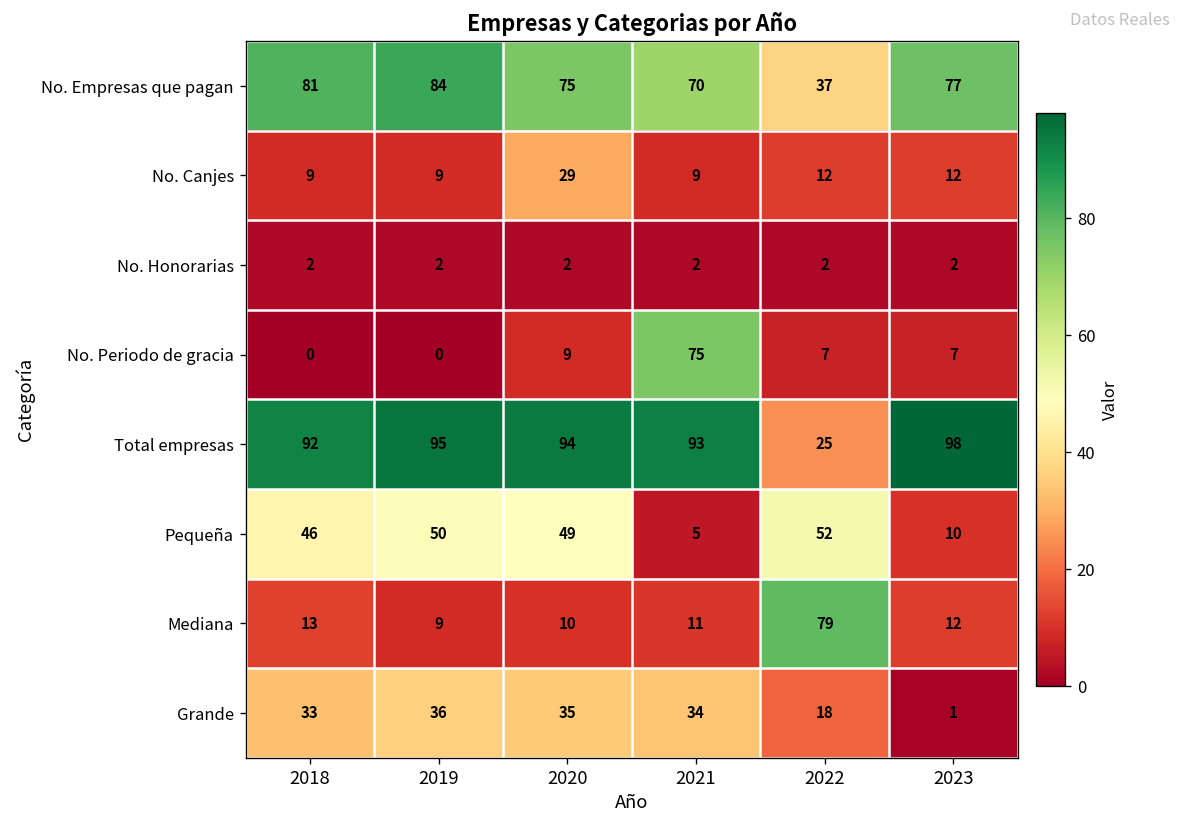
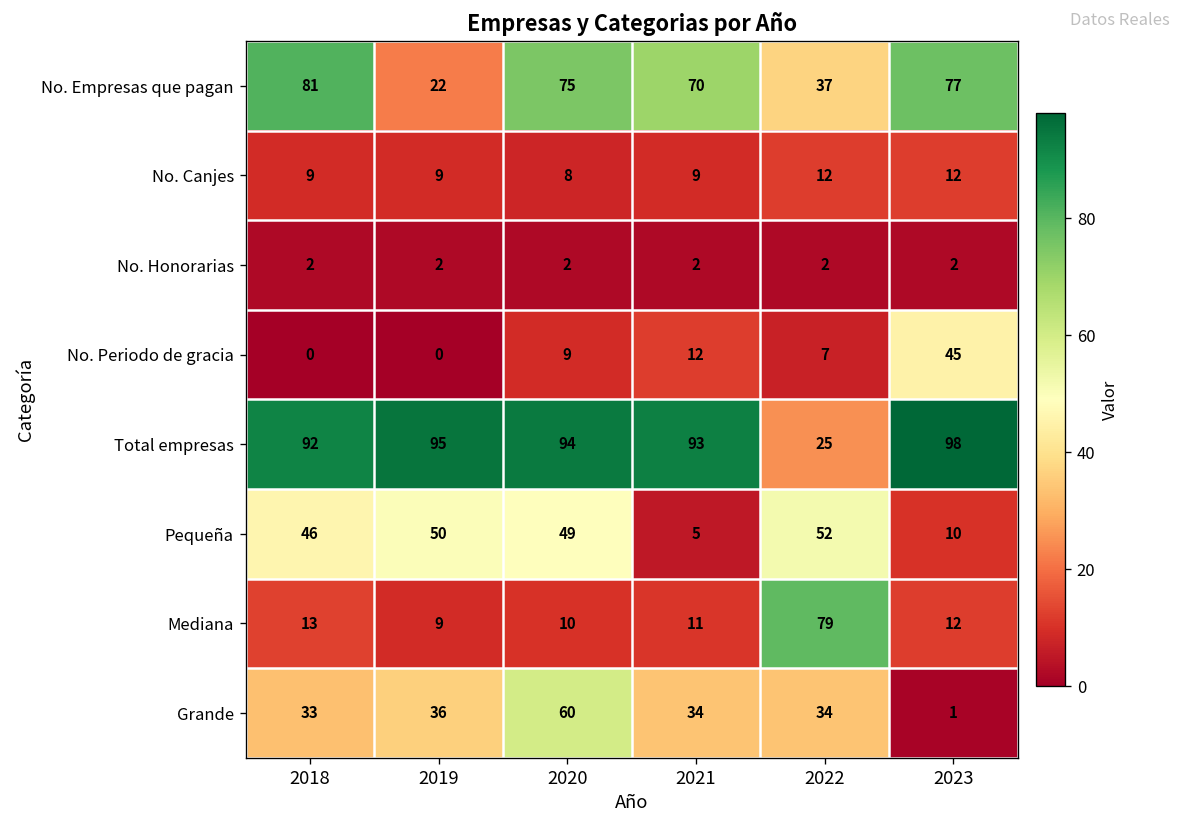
  {
    "No. Empresas que pagan": {
      "2018": 81,
-     "2019": 84,
+     "2019": 22,
      "2020": 75,
      "2021": 70,
      "2022": 37,
      "2023": 77
    },
    "No. Canjes": {
      "2018": 9,
      "2019": 9,
-     "2020": 29,
+     "2020": 8,
      "2021": 9,
      "2022": 12,
      "2023": 12
    },
    "No. Honorarias": {
      "2018": 2,
      "2019": 2,
      "2020": 2,
      "2021": 2,
      "2022": 2,
      "2023": 2
    },
    "No. Periodo de gracia": {
      "2018": 0,
      "2019": 0,
      "2020": 9,
-     "2021": 75,
+     "2021": 12,
      "2022": 7,
-     "2023": 7
+     "2023": 45
    },
    "Total empresas": {
      "2018": 92,
      "2019": 95,
      "2020": 94,
      "2021": 93,
      "2022": 25,
      "2023": 98
    },
    "Pequeña": {
      "2018": 46,
      "2019": 50,
      "2020": 49,
      "2021": 5,
      "2022": 52,
      "2023": 10
    },
    "Mediana": {
      "2018": 13,
      "2019": 9,
      "2020": 10,
      "2021": 11,
      "2022": 79,
      "2023": 12
    },
    "Grande": {
      "2018": 33,
      "2019": 36,
-     "2020": 35,
+     "2020": 60,
      "2021": 34,
-     "2022": 18,
+     "2022": 34,
      "2023": 1
    }
  }
